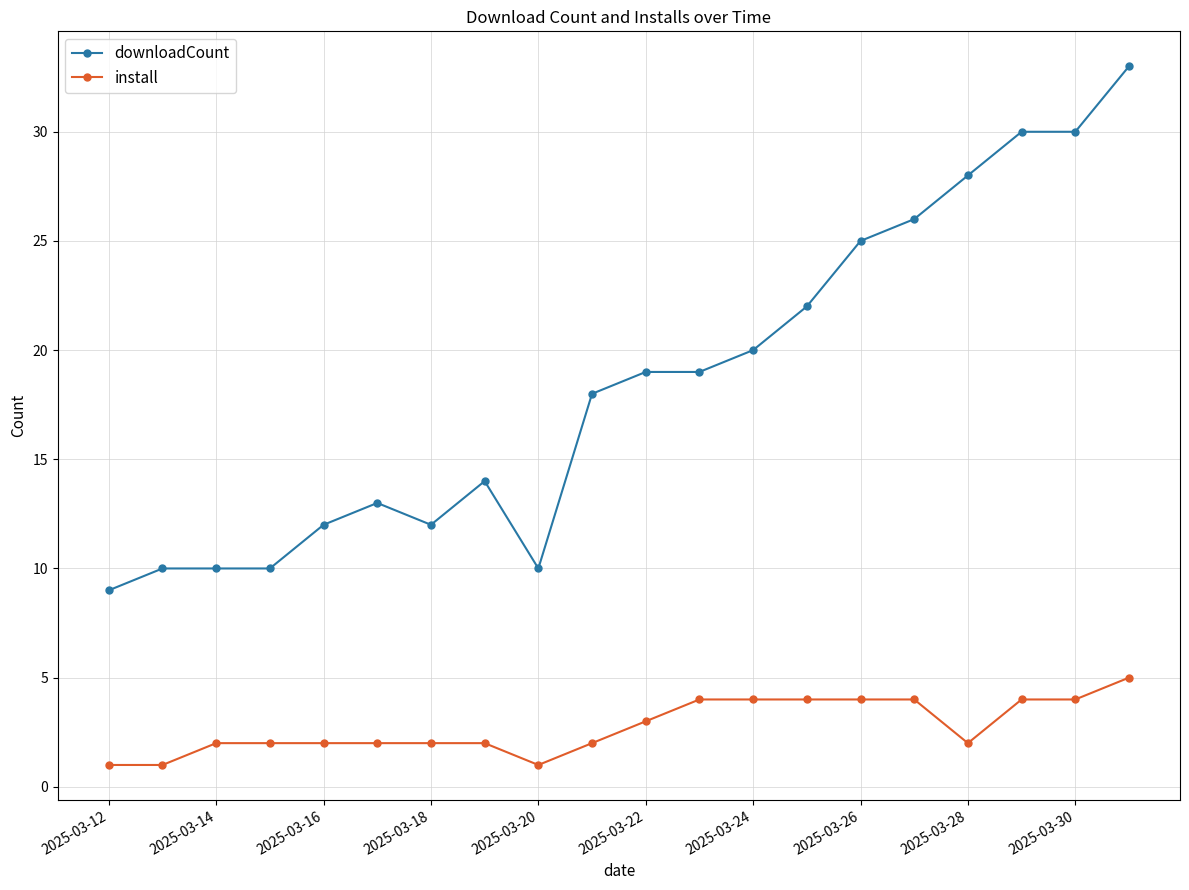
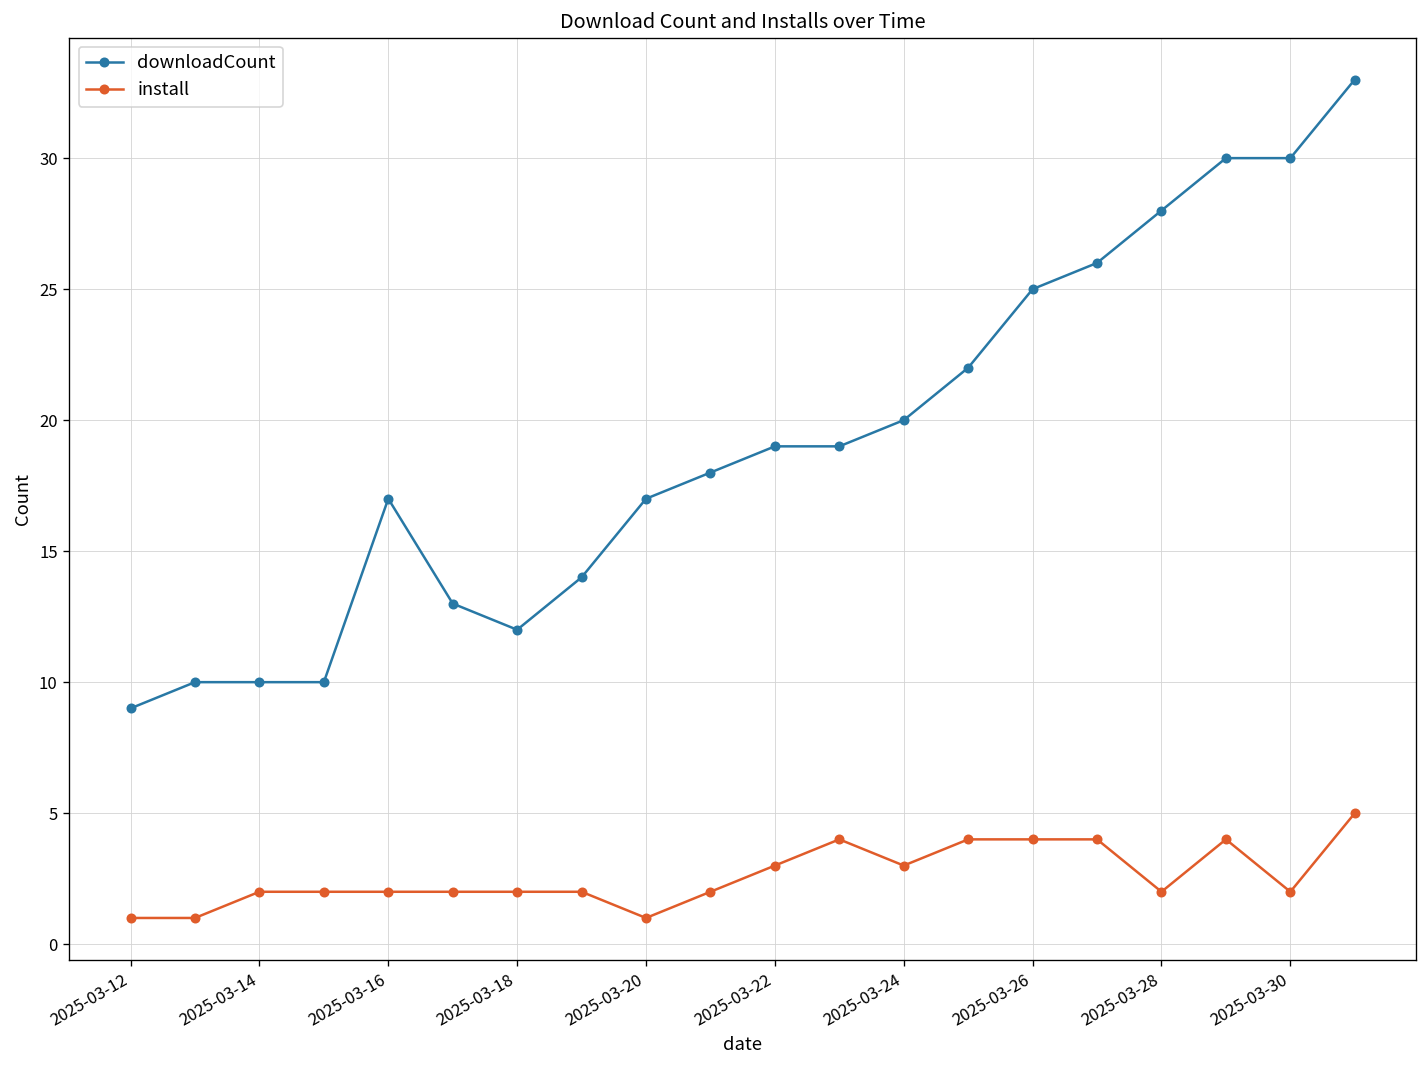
  {
    "downloadCount": {
      "2025-03-12": 9,
      "2025-03-14": 10,
-     "2025-03-16": 12,
+     "2025-03-16": 17,
      "2025-03-18": 12,
-     "2025-03-20": 10,
+     "2025-03-20": 17,
      "2025-03-22": 19,
      "2025-03-24": 20,
      "2025-03-26": 25,
      "2025-03-28": 28,
      "2025-03-30": 30
    },
    "install": {
      "2025-03-12": 1,
      "2025-03-14": 2,
      "2025-03-16": 2,
      "2025-03-18": 2,
      "2025-03-20": 1,
      "2025-03-22": 3,
-     "2025-03-24": 4,
+     "2025-03-24": 3,
      "2025-03-26": 4,
      "2025-03-28": 2,
-     "2025-03-30": 4
+     "2025-03-30": 2
    }
  }
